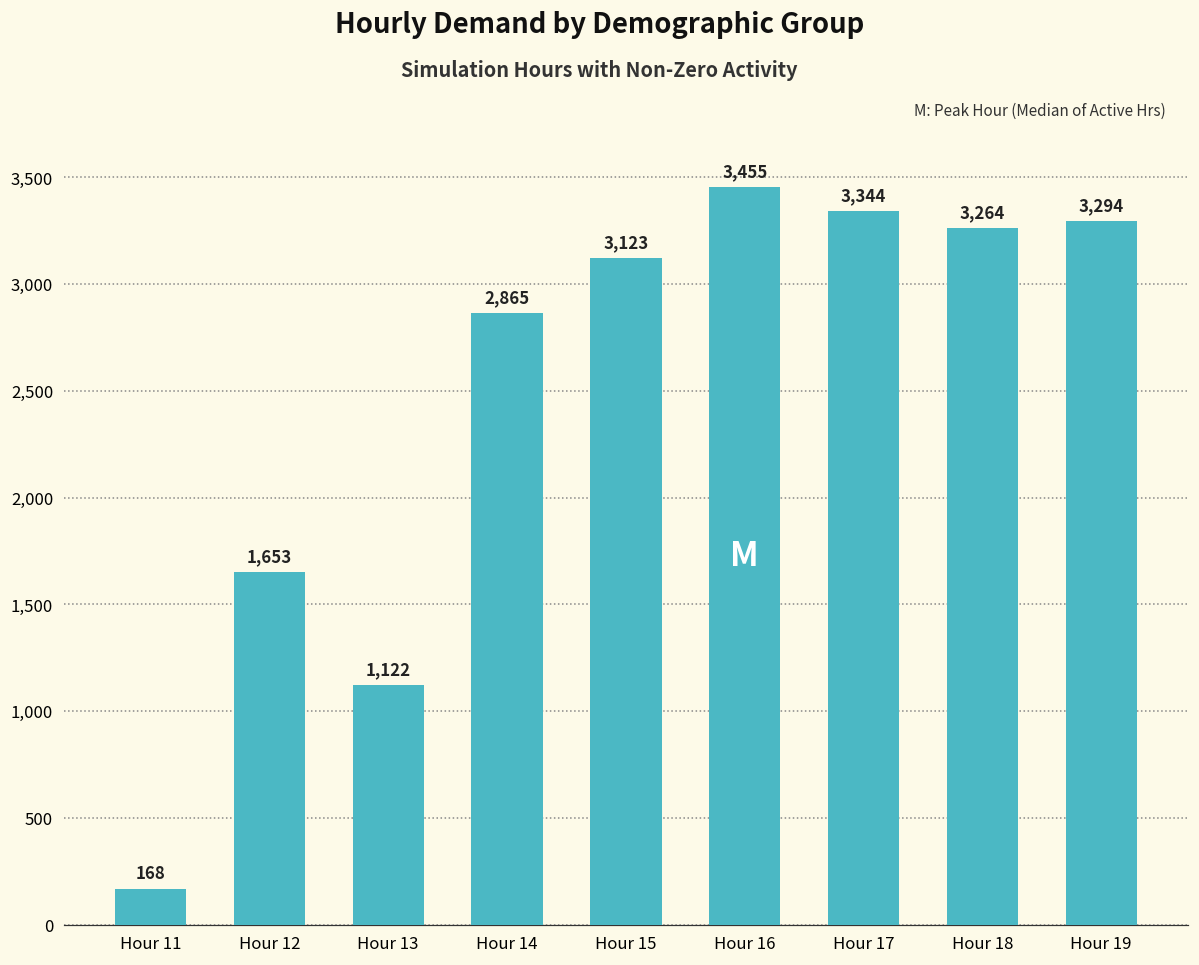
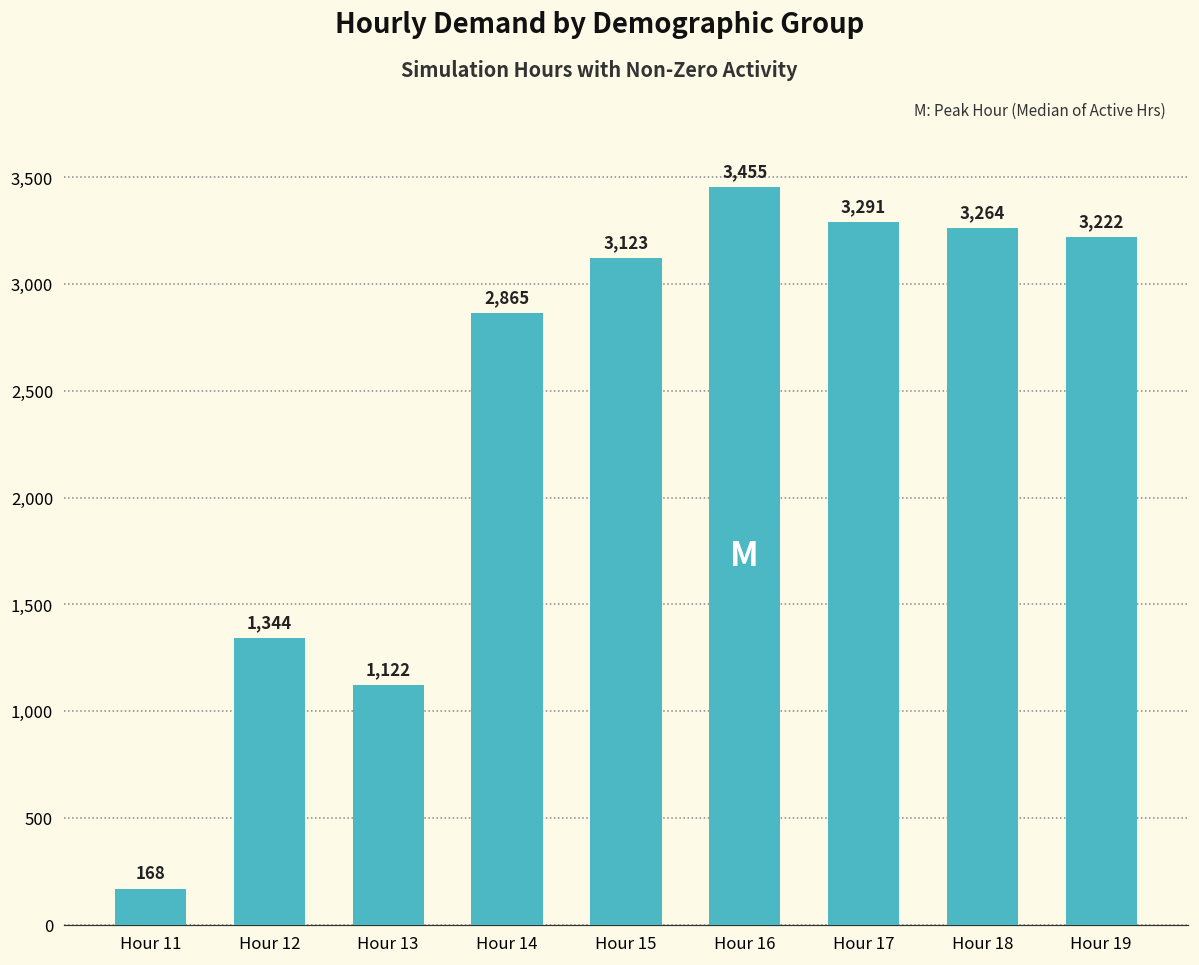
  {
    "Hour 11": "168",
-   "Hour 12": "1,653",
+   "Hour 12": "1,344",
    "Hour 13": "1,122",
    "Hour 14": "2,865",
    "Hour 15": "3,123",
    "Hour 16": "3,455",
-   "Hour 17": "3,344",
+   "Hour 17": "3,291",
    "Hour 18": "3,264",
-   "Hour 19": "3,294"
+   "Hour 19": "3,222"
  }
